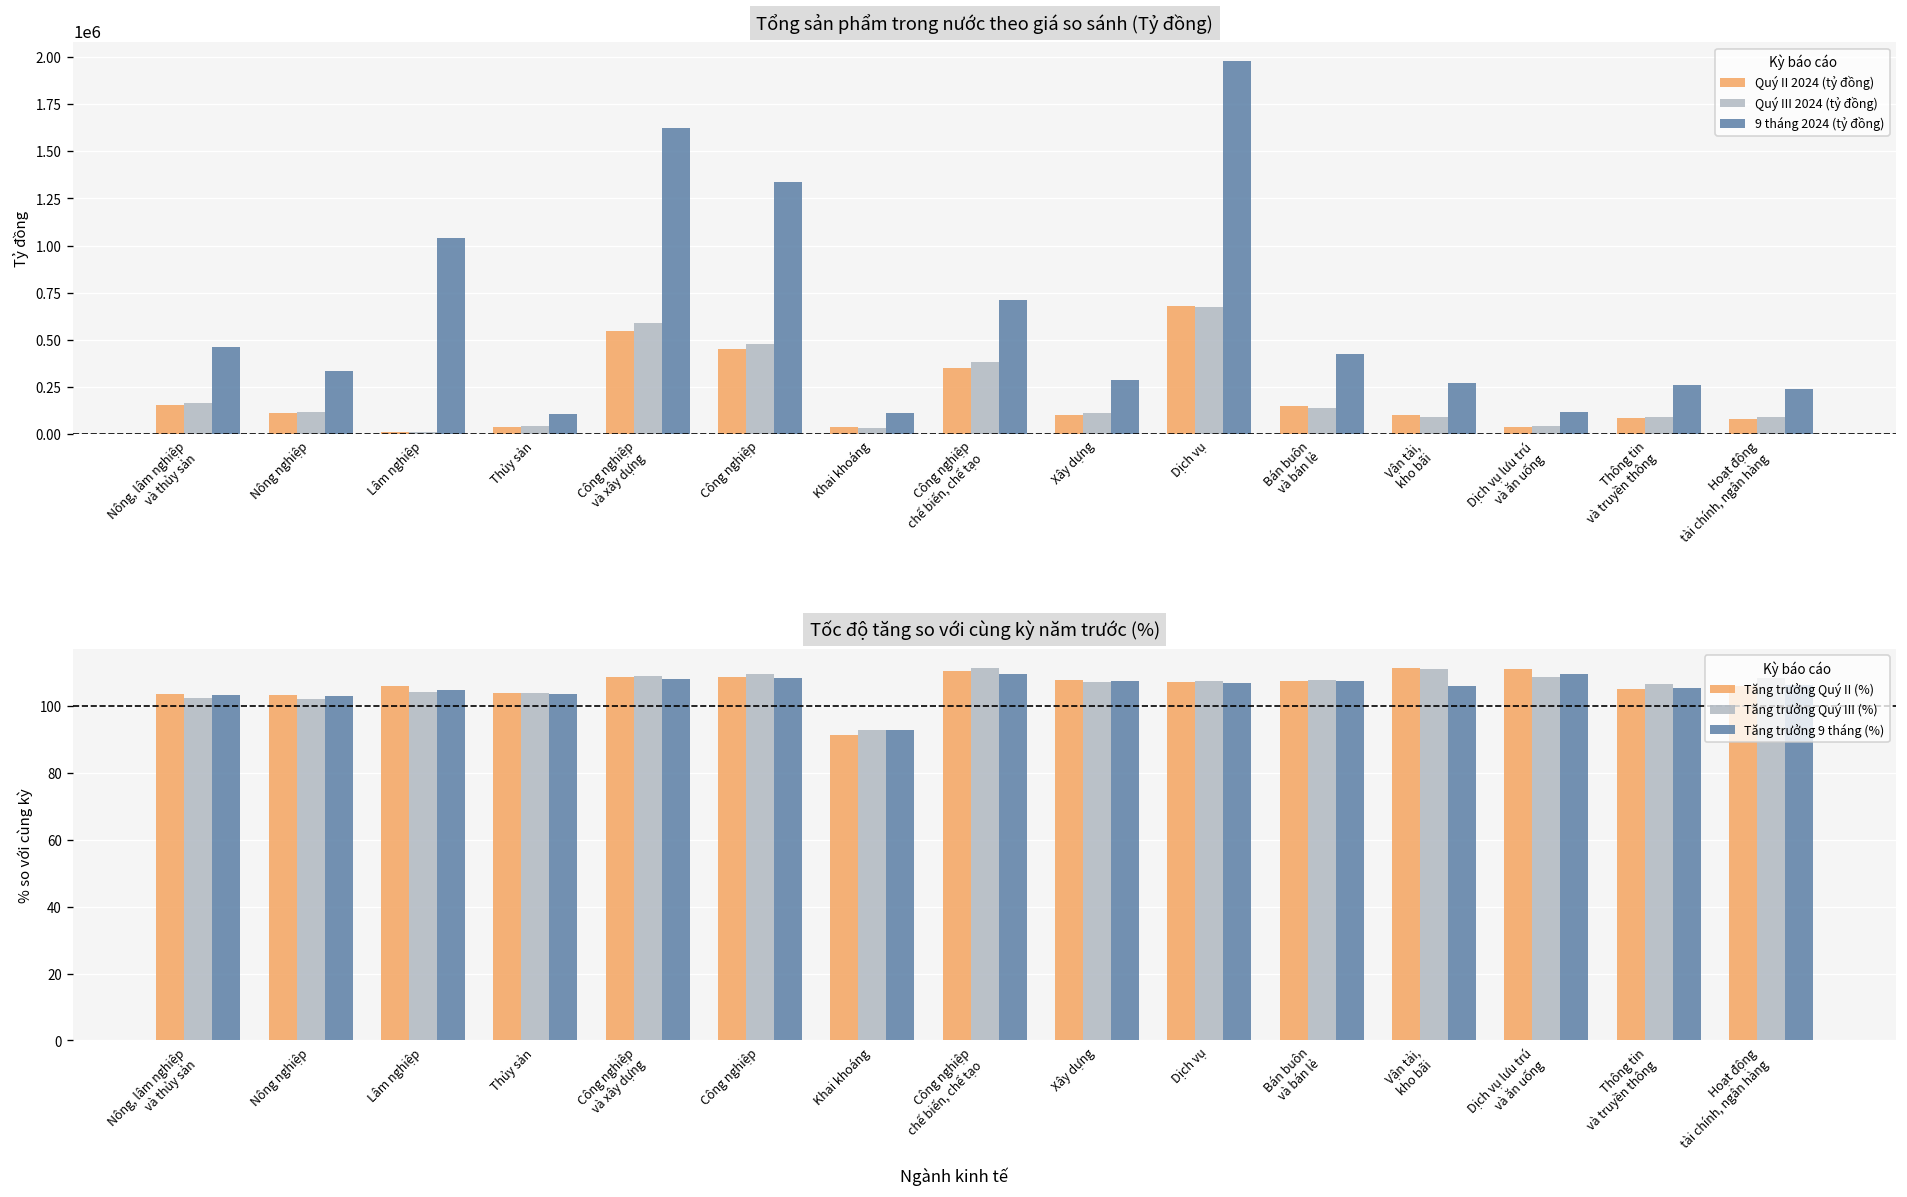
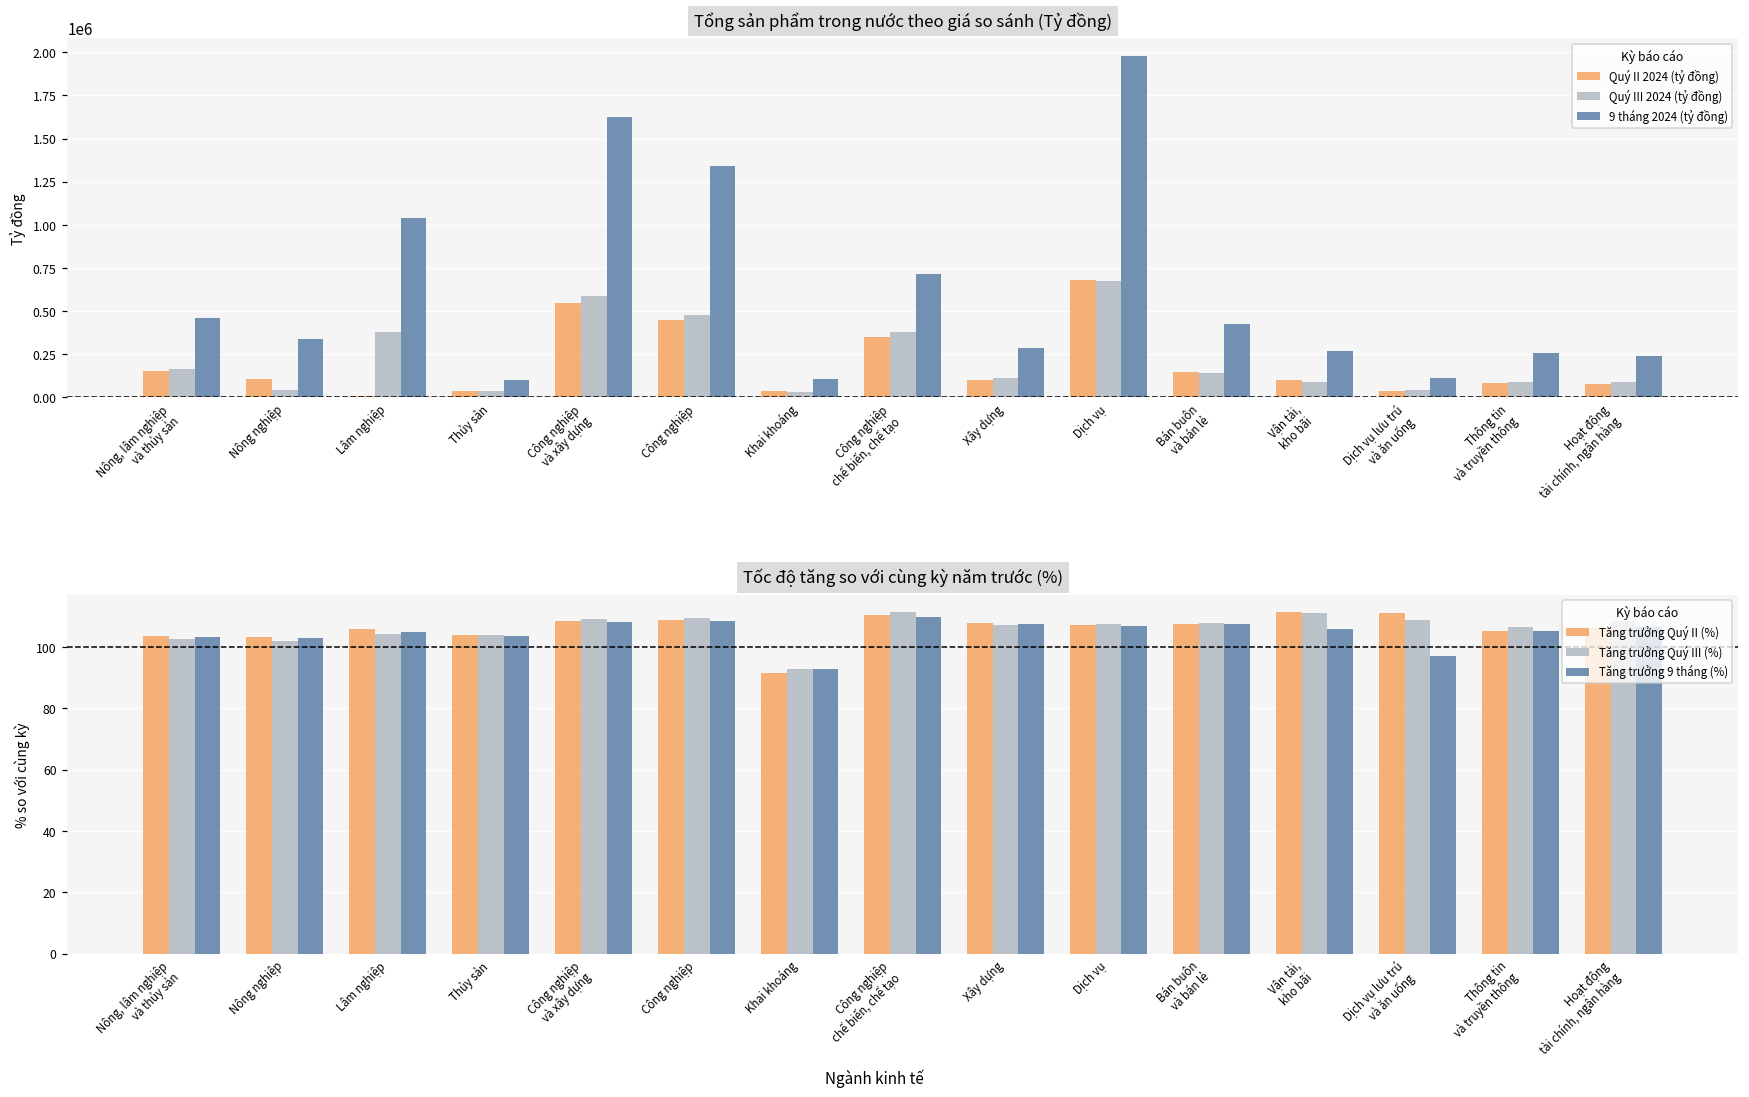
  {
    "Tổng sản phẩm trong nước theo giá so sánh (Tỷ đồng)": {
      "Quý II 2024 (tỷ đồng)": {
        "Nông, lâm nghiệp và thủy sản": 150000,
        "Nông nghiệp": 110000,
        "Thủy sản": 40000,
        "Công nghiệp và xây dựng": 550000,
        "Công nghiệp": 450000,
        "Khai khoáng": 40000,
        "Công nghiệp chế biến, chế tạo": 350000,
        "Xây dựng": 100000,
        "Dịch vụ": 680000,
        "Bán buôn và bán lẻ": 150000,
        "Vận tải, kho bãi": 100000,
        "Dịch vụ lưu trú và ăn uống": 40000,
        "Thông tin và truyền thông": 90000,
        "Hoạt động tài chính, ngân hàng": 80000
      },
      "Quý III 2024 (tỷ đồng)": {
        "Nông, lâm nghiệp và thủy sản": 160000,
-       "Nông nghiệp": 120000,
-       "Lâm nghiệp": 10000,
+       "Nông nghiệp": 40000,
+       "Lâm nghiệp": 380000,
        "Thủy sản": 40000,
        "Công nghiệp và xây dựng": 590000,
        "Công nghiệp": 480000,
        "Khai khoáng": 30000,
        "Công nghiệp chế biến, chế tạo": 380000,
        "Xây dựng": 110000,
        "Dịch vụ": 680000,
        "Bán buôn và bán lẻ": 140000,
        "Vận tải, kho bãi": 90000,
        "Dịch vụ lưu trú và ăn uống": 40000,
        "Thông tin và truyền thông": 90000,
        "Hoạt động tài chính, ngân hàng": 90000
      },
      "9 tháng 2024 (tỷ đồng)": {
        "Nông, lâm nghiệp và thủy sản": 460000,
        "Nông nghiệp": 340000,
        "Lâm nghiệp": 1040000,
        "Thủy sản": 100000,
        "Công nghiệp và xây dựng": 1620000,
        "Công nghiệp": 1340000,
        "Khai khoáng": 110000,
        "Công nghiệp chế biến, chế tạo": 710000,
        "Xây dựng": 280000,
        "Dịch vụ": 1980000,
        "Bán buôn và bán lẻ": 420000,
        "Vận tải, kho bãi": 270000,
        "Dịch vụ lưu trú và ăn uống": 110000,
        "Thông tin và truyền thông": 260000,
        "Hoạt động tài chính, ngân hàng": 240000
      }
    },
    "Tốc độ tăng so với cùng kỳ năm trước (%)": {
      "Tăng trưởng Quý II (%)": {
        "Nông, lâm nghiệp và thủy sản": 104,
        "Nông nghiệp": 103,
        "Lâm nghiệp": 106,
        "Thủy sản": 104,
        "Công nghiệp và xây dựng": 109,
        "Công nghiệp": 109,
        "Khai khoáng": 91,
        "Công nghiệp chế biến, chế tạo": 110,
        "Xây dựng": 108,
        "Dịch vụ": 107,
        "Bán buôn và bán lẻ": 108,
        "Vận tải, kho bãi": 112,
        "Dịch vụ lưu trú và ăn uống": 111,
        "Thông tin và truyền thông": 105
      },
      "Tăng trưởng Quý III (%)": {
        "Nông, lâm nghiệp và thủy sản": 103,
        "Nông nghiệp": 102,
        "Lâm nghiệp": 104,
        "Thủy sản": 104,
        "Công nghiệp và xây dựng": 109,
        "Công nghiệp": 110,
        "Khai khoáng": 93,
        "Công nghiệp chế biến, chế tạo": 111,
        "Xây dựng": 107,
        "Dịch vụ": 108,
        "Bán buôn và bán lẻ": 108,
        "Vận tải, kho bãi": 111,
        "Dịch vụ lưu trú và ăn uống": 109,
        "Thông tin và truyền thông": 107
      },
      "Tăng trưởng 9 tháng (%)": {
        "Nông, lâm nghiệp và thủy sản": 103,
        "Nông nghiệp": 103,
        "Lâm nghiệp": 105,
        "Thủy sản": 104,
        "Công nghiệp và xây dựng": 108,
        "Công nghiệp": 108,
        "Khai khoáng": 93,
        "Công nghiệp chế biến, chế tạo": 110,
        "Xây dựng": 107,
        "Dịch vụ": 107,
        "Bán buôn và bán lẻ": 108,
        "Vận tải, kho bãi": 106,
-       "Dịch vụ lưu trú và ăn uống": 109,
+       "Dịch vụ lưu trú và ăn uống": 97,
        "Thông tin và truyền thông": 105
      }
    }
  }
